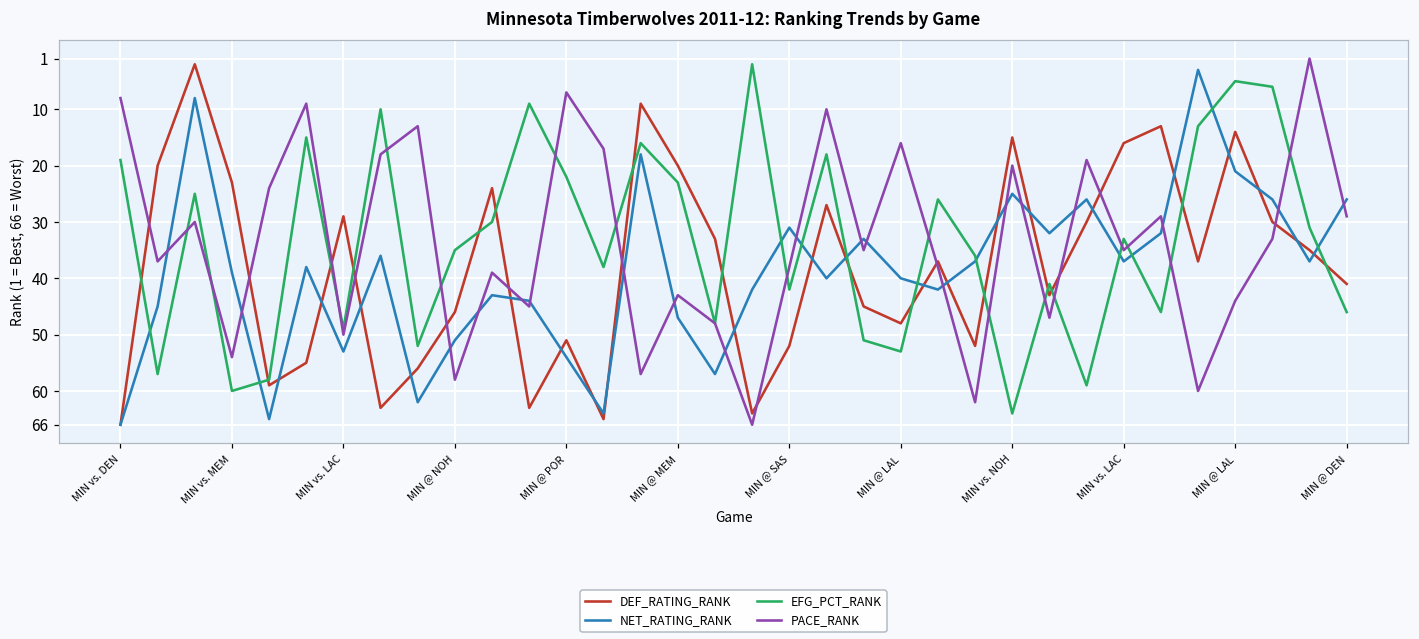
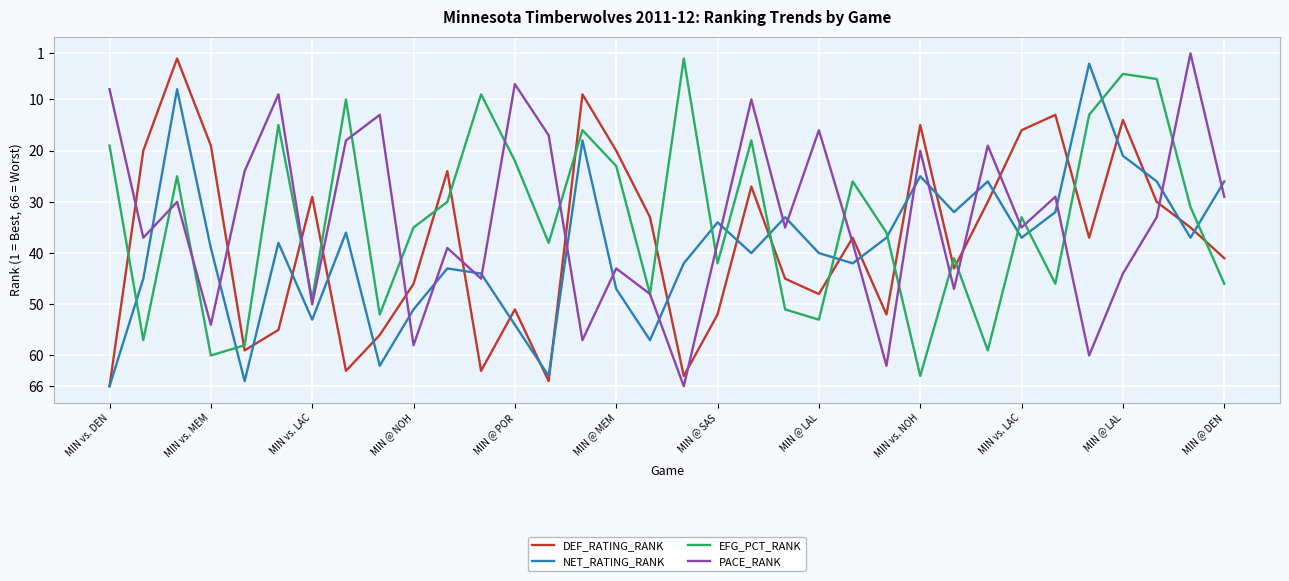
  {
    "DEF_RATING_RANK": {
-     "MIN vs. MEM": 23,
+     "MIN vs. MEM": 19,
      "MIN @ NOH": 46,
      "MIN @ MEM": 20,
      "MIN @ SAS": 52,
      "MIN vs. NOH": 15
    },
    "NET_RATING_RANK": {
      "MIN vs. MEM": 39,
      "MIN @ NOH": 51,
      "MIN @ MEM": 47,
-     "MIN @ SAS": 31,
+     "MIN @ SAS": 34,
      "MIN vs. NOH": 25
    },
    "EFG_PCT_RANK": {
      "MIN vs. MEM": 60,
      "MIN @ NOH": 35,
      "MIN @ MEM": 23,
      "MIN @ SAS": 42,
      "MIN vs. NOH": 64
    },
    "PACE_RANK": {
      "MIN vs. MEM": 54,
      "MIN @ NOH": 58,
      "MIN @ MEM": 43,
      "MIN @ SAS": 38,
      "MIN vs. NOH": 20
    }
  }
